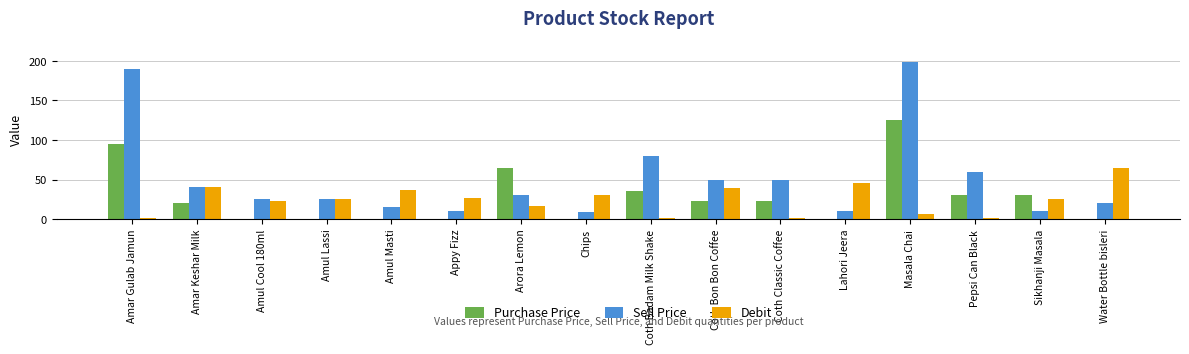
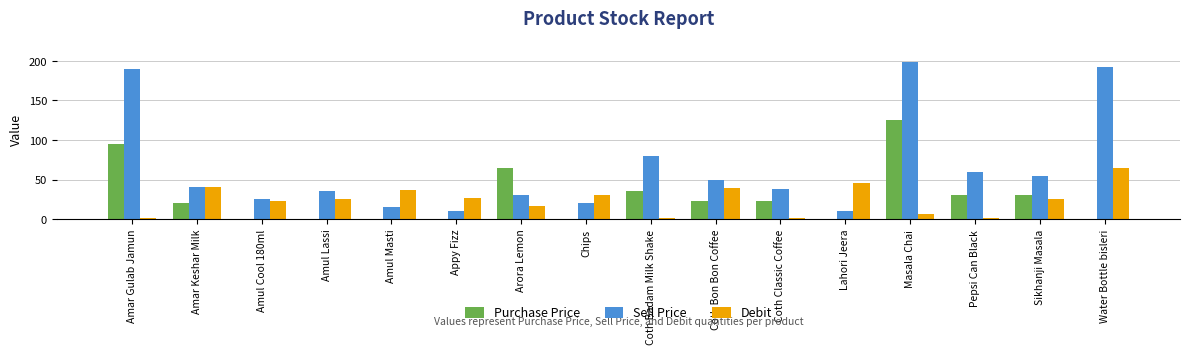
  {
    "Purchase Price": {
      "Amar Gulab Jamun": 100,
      "Amar Keshar Milk": 20,
      "Amul Cool 180ml": 0,
      "Amul Lassi": 0,
      "Amul Masti": 0,
      "Appy Fizz": 0,
      "Arora Lemon": 70,
      "Chips": 0,
      "Coth Badam Milk Shake": 40,
      "Coth Bon Bon Coffee": 20,
      "Coth Classic Coffee": 20,
      "Lahori Jeera": 0,
      "Masala Chai": 130,
      "Pepsi Can Black": 30,
      "Sikhanji Masala": 30,
      "Water Bottle bisleri": 0
    },
    "Sell Price": {
      "Amar Gulab Jamun": 190,
      "Amar Keshar Milk": 40,
      "Amul Cool 180ml": 30,
-     "Amul Lassi": 30,
+     "Amul Lassi": 40,
      "Amul Masti": 20,
      "Appy Fizz": 10,
      "Arora Lemon": 30,
-     "Chips": 10,
+     "Chips": 20,
      "Coth Badam Milk Shake": 80,
      "Coth Bon Bon Coffee": 50,
-     "Coth Classic Coffee": 50,
+     "Coth Classic Coffee": 40,
      "Lahori Jeera": 10,
      "Masala Chai": 200,
      "Pepsi Can Black": 60,
-     "Sikhanji Masala": 10,
-     "Water Bottle bisleri": 20
+     "Sikhanji Masala": 50,
+     "Water Bottle bisleri": 190
    },
    "Debit": {
      "Amar Keshar Milk": 40,
      "Amul Cool 180ml": 20,
      "Amul Lassi": 30,
      "Amul Masti": 40,
      "Appy Fizz": 30,
      "Arora Lemon": 20,
      "Chips": 30,
      "Coth Bon Bon Coffee": 40,
      "Lahori Jeera": 50,
      "Masala Chai": 10,
      "Sikhanji Masala": 30,
      "Water Bottle bisleri": 70
    }
  }
